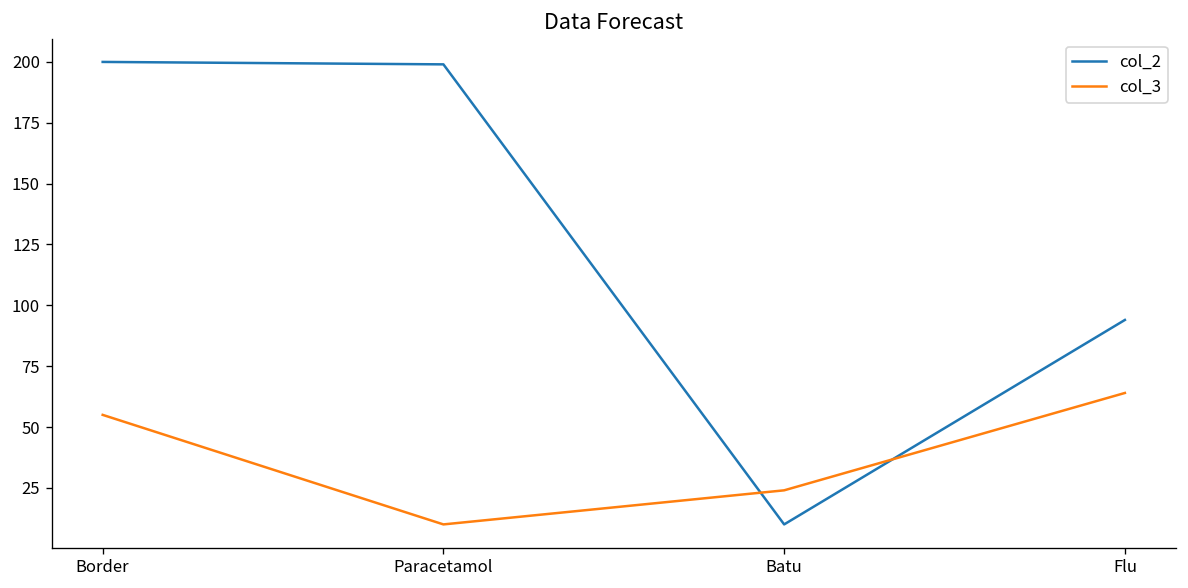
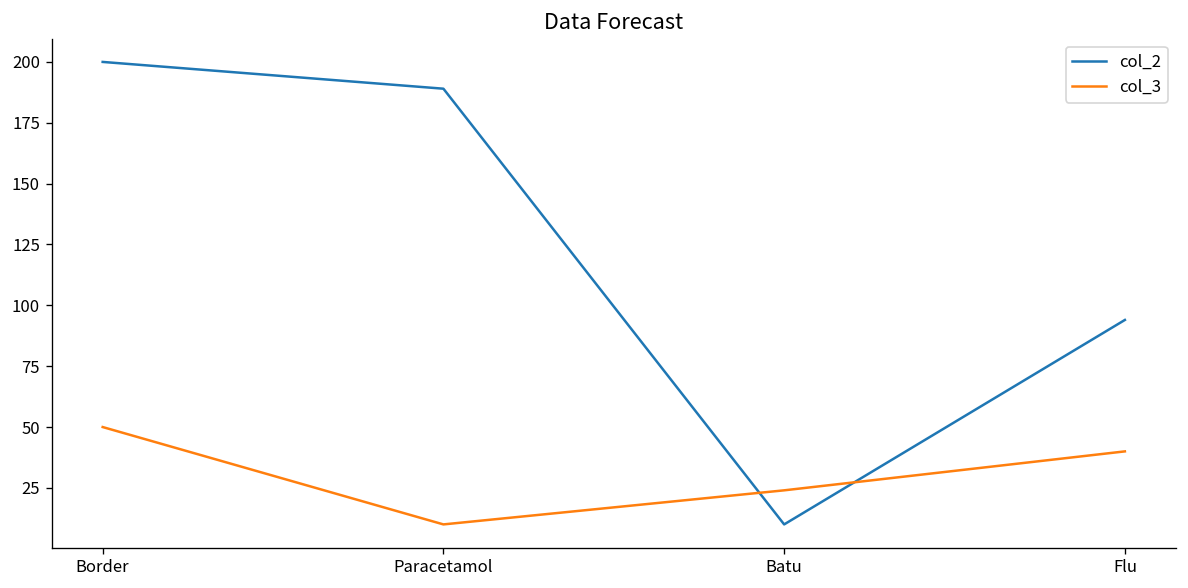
  {
    "col_2": {
      "Border": 200,
-     "Paracetamol": 199,
+     "Paracetamol": 189,
      "Batu": 10,
      "Flu": 94
    },
    "col_3": {
-     "Border": 55,
+     "Border": 50,
      "Paracetamol": 10,
      "Batu": 24,
-     "Flu": 64
+     "Flu": 40
    }
  }
